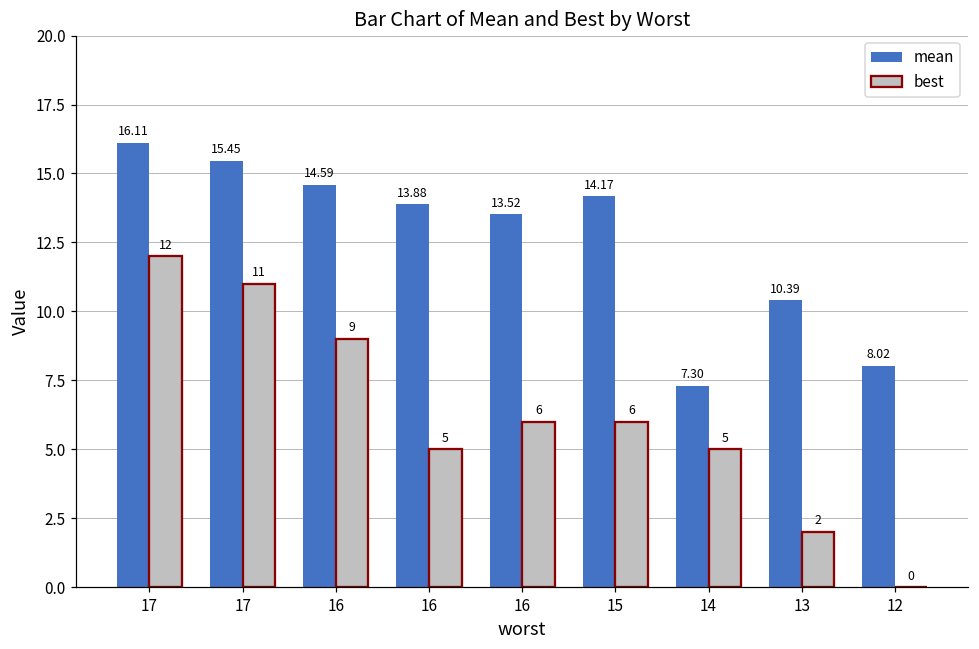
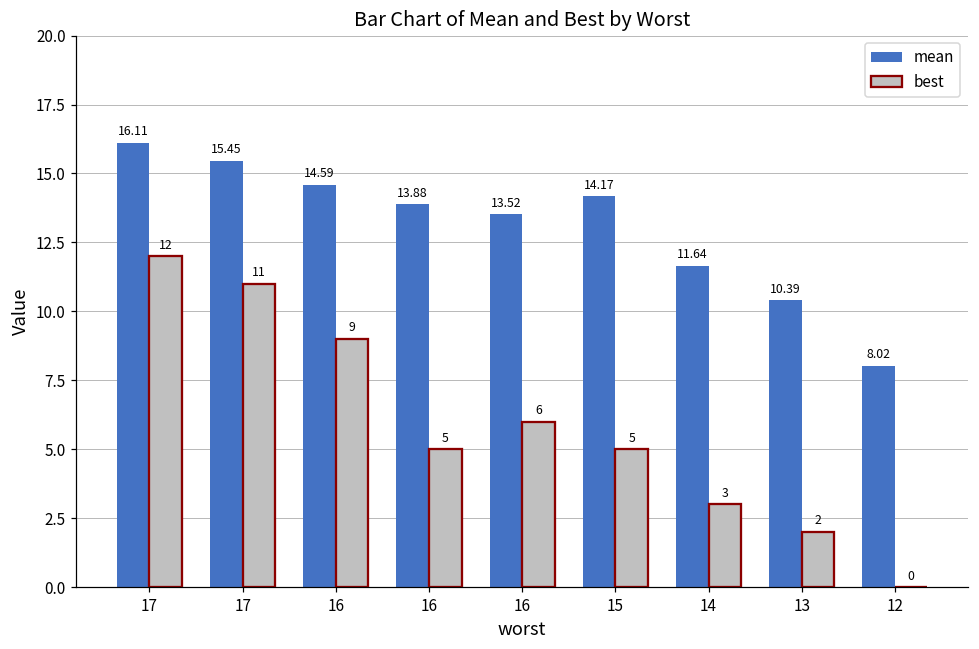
  {
    "mean": {
      "15": 14.17,
-     "14": 7.30,
+     "14": 11.64,
      "13": 10.39,
      "12": 8.02
    },
    "best": {
-     "15": 6,
-     "14": 5,
+     "15": 5,
+     "14": 3,
      "13": 2,
      "12": 0
    }
  }
